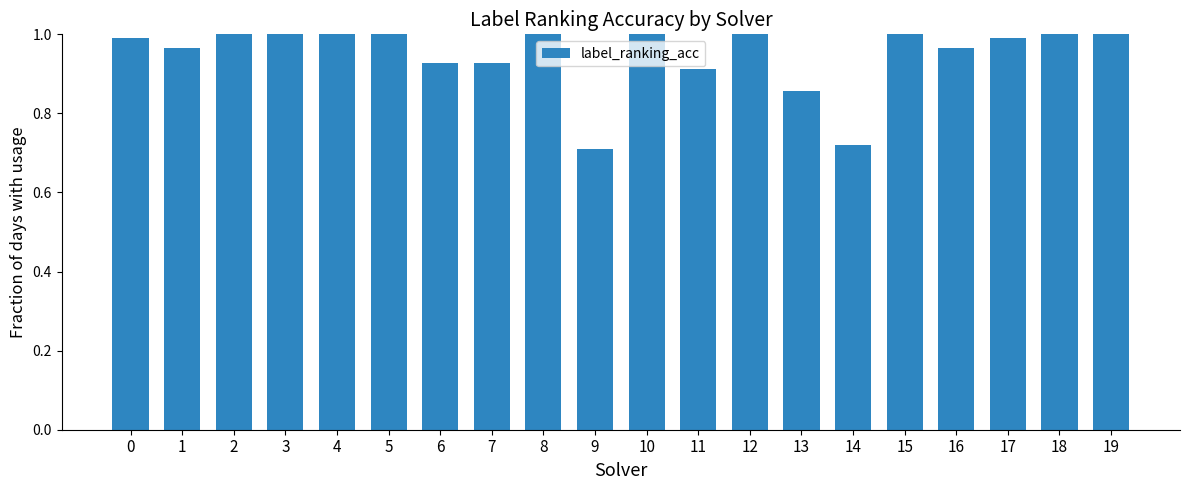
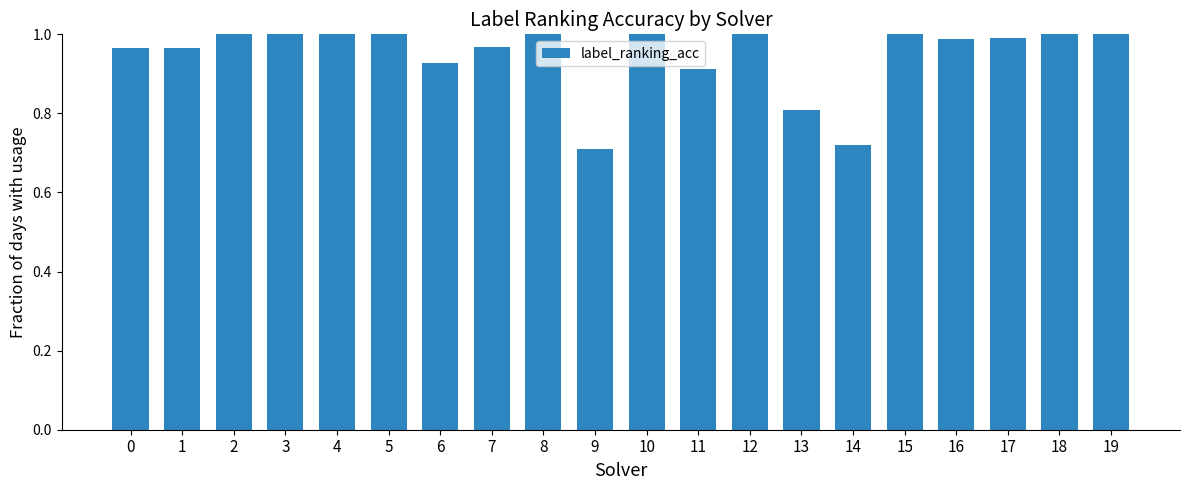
  {
-   "0": 0.99,
+   "0": 0.96,
    "1": 0.96,
    "2": 1.00,
    "3": 1.00,
    "4": 1.00,
    "5": 1.00,
    "6": 0.93,
-   "7": 0.93,
+   "7": 0.97,
    "8": 1.00,
    "9": 0.71,
    "10": 1.00,
    "11": 0.91,
    "12": 1.00,
-   "13": 0.86,
+   "13": 0.81,
    "14": 0.72,
    "15": 1.00,
-   "16": 0.96,
+   "16": 0.99,
    "17": 0.99,
    "18": 1.00,
    "19": 1.00
  }
